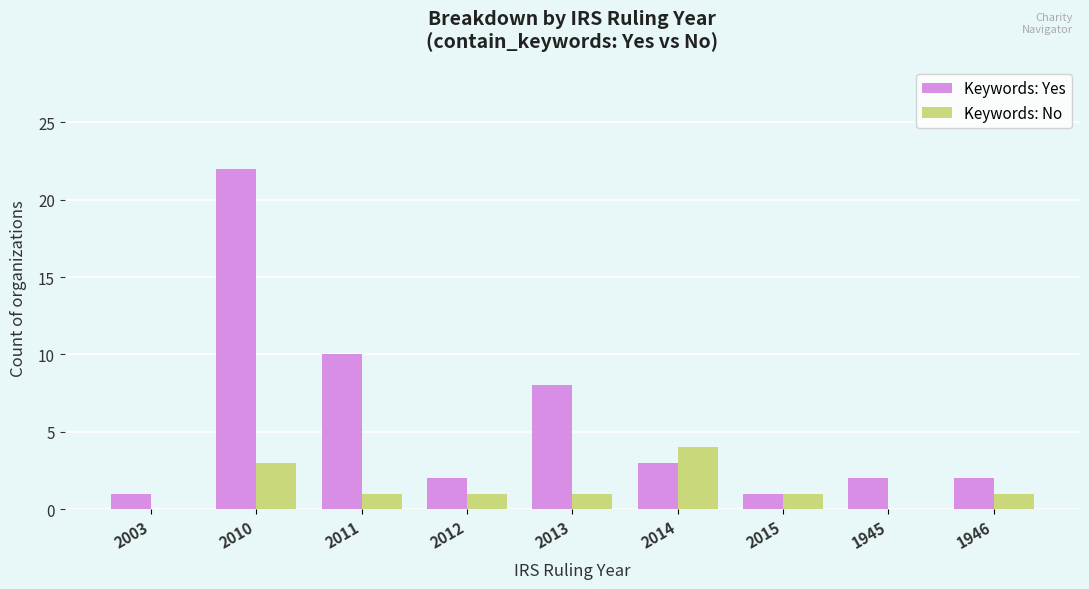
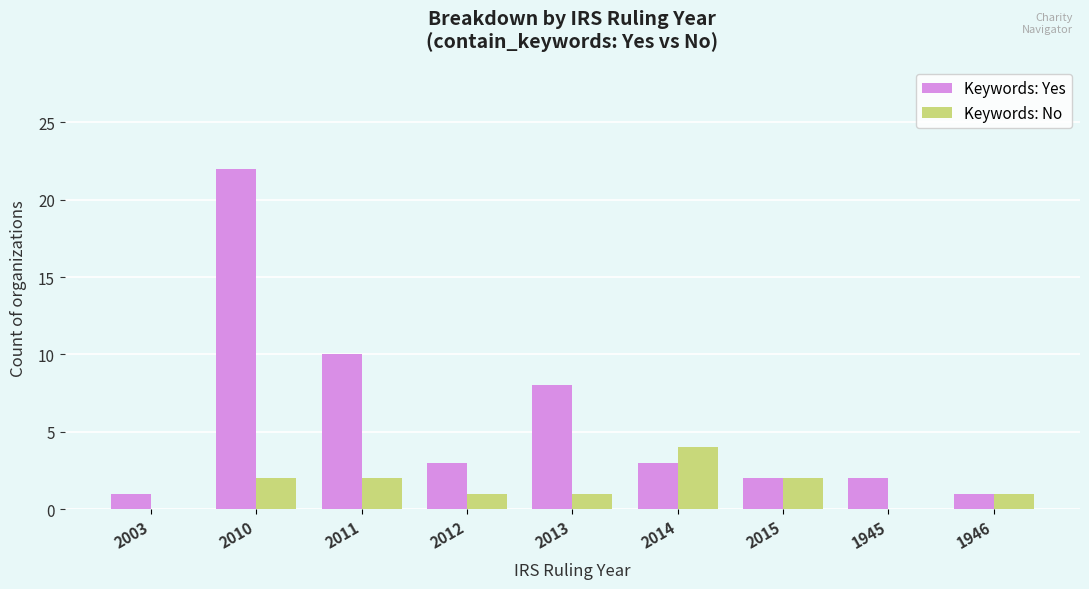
  {
    "Keywords: Yes": {
      "2003": 1,
      "2010": 22,
      "2011": 10,
-     "2012": 2,
+     "2012": 3,
      "2013": 8,
      "2014": 3,
-     "2015": 1,
+     "2015": 2,
      "1945": 2,
-     "1946": 2
+     "1946": 1
    },
    "Keywords: No": {
      "2003": 0,
-     "2010": 3,
-     "2011": 1,
+     "2010": 2,
+     "2011": 2,
      "2012": 1,
      "2013": 1,
      "2014": 4,
-     "2015": 1,
+     "2015": 2,
      "1945": 0,
      "1946": 1
    }
  }
